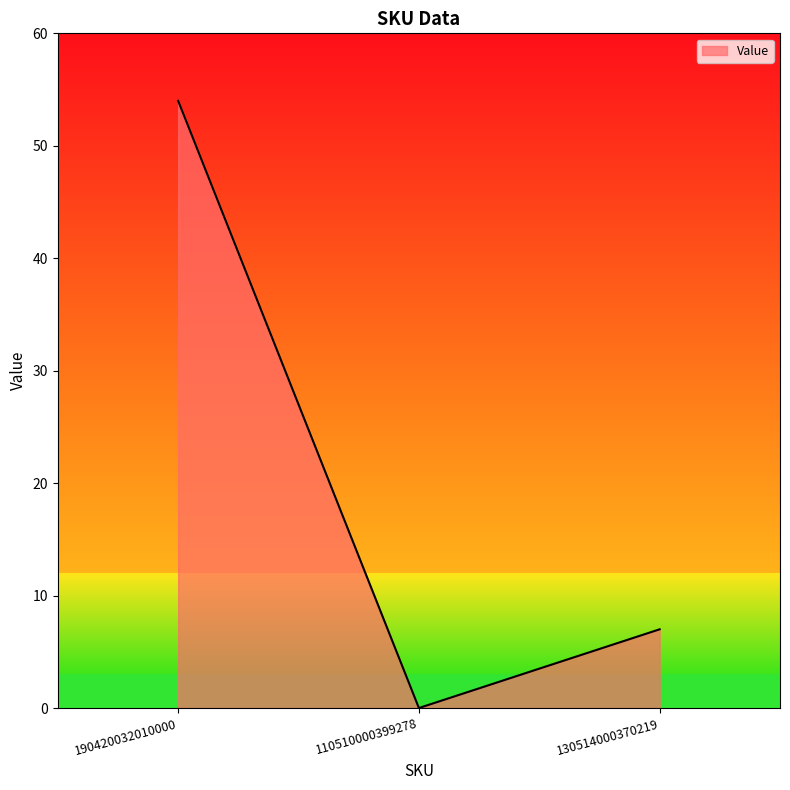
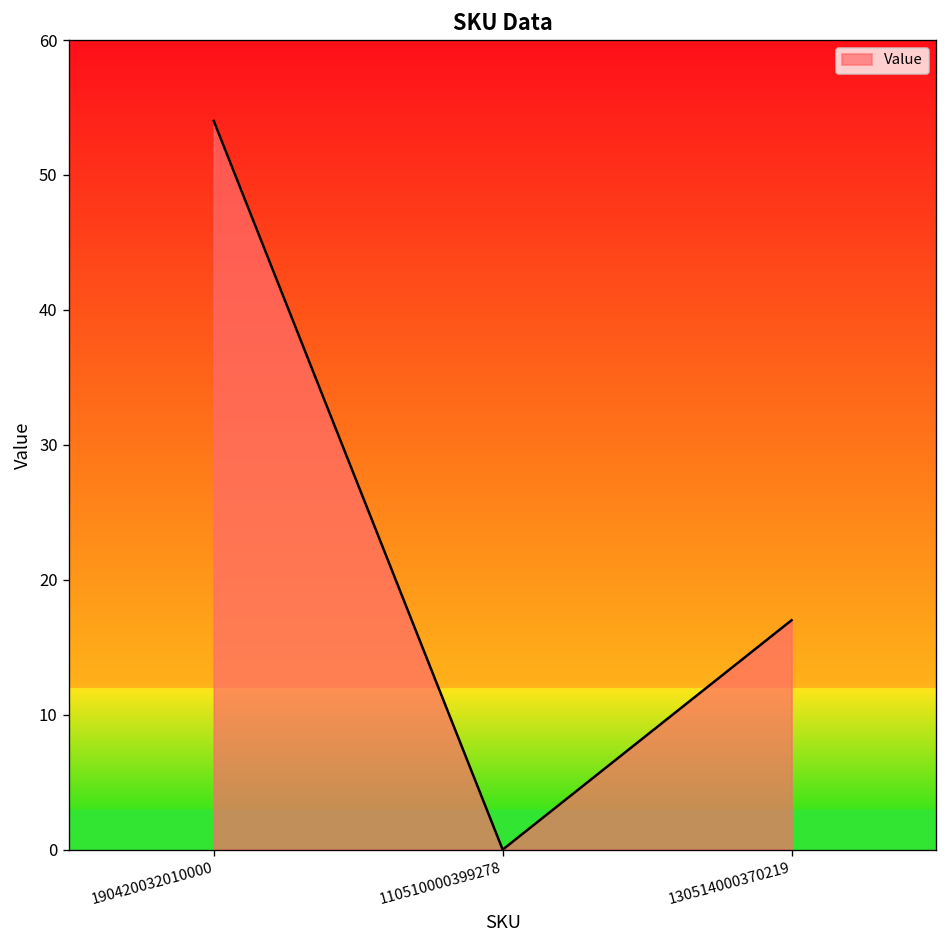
  {
    "190420032010000": 54,
    "110510000399278": 0,
-   "130514000370219": 7
+   "130514000370219": 17
  }
